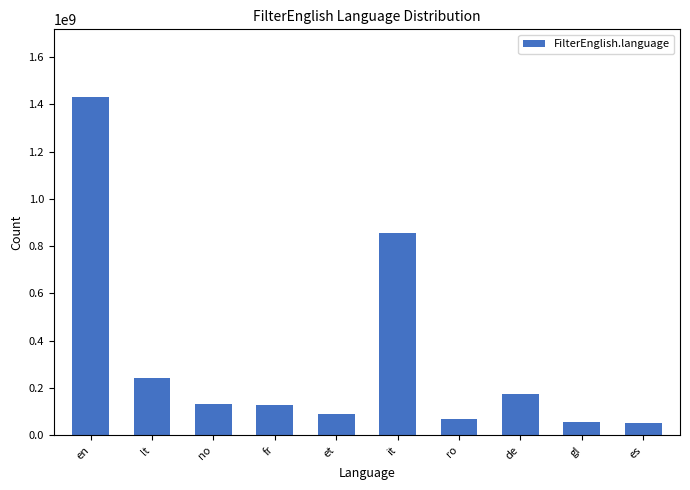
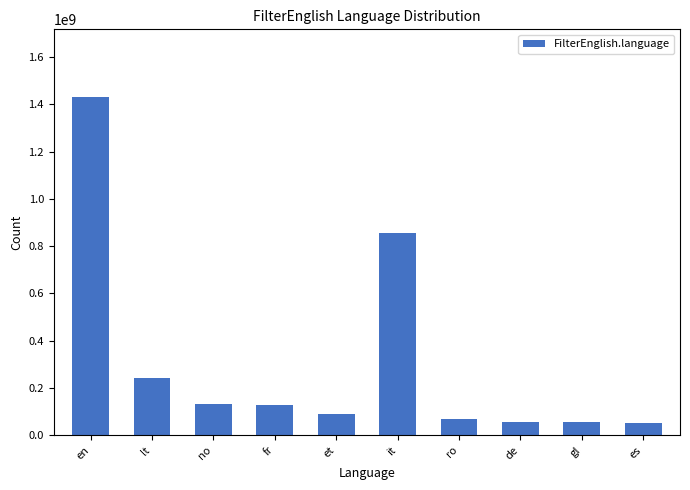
  {
    "en": 1430000000,
    "lt": 240000000,
    "no": 130000000,
    "fr": 130000000,
    "et": 90000000,
    "it": 860000000,
    "ro": 70000000,
-   "de": 170000000,
+   "de": 60000000,
    "gl": 50000000,
    "es": 50000000
  }
